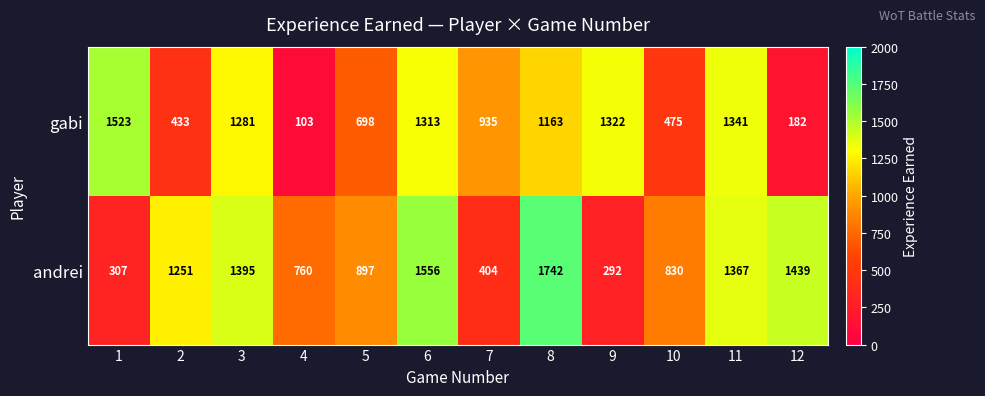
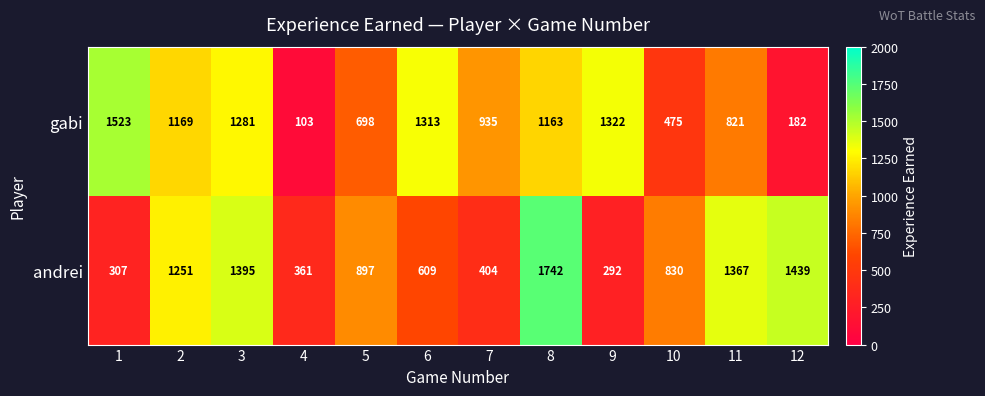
  {
    "gabi": {
      "1": 1523,
-     "2": 433,
+     "2": 1169,
      "3": 1281,
      "4": 103,
      "5": 698,
      "6": 1313,
      "7": 935,
      "8": 1163,
      "9": 1322,
      "10": 475,
-     "11": 1341,
+     "11": 821,
      "12": 182
    },
    "andrei": {
      "1": 307,
      "2": 1251,
      "3": 1395,
-     "4": 760,
+     "4": 361,
      "5": 897,
-     "6": 1556,
+     "6": 609,
      "7": 404,
      "8": 1742,
      "9": 292,
      "10": 830,
      "11": 1367,
      "12": 1439
    }
  }
